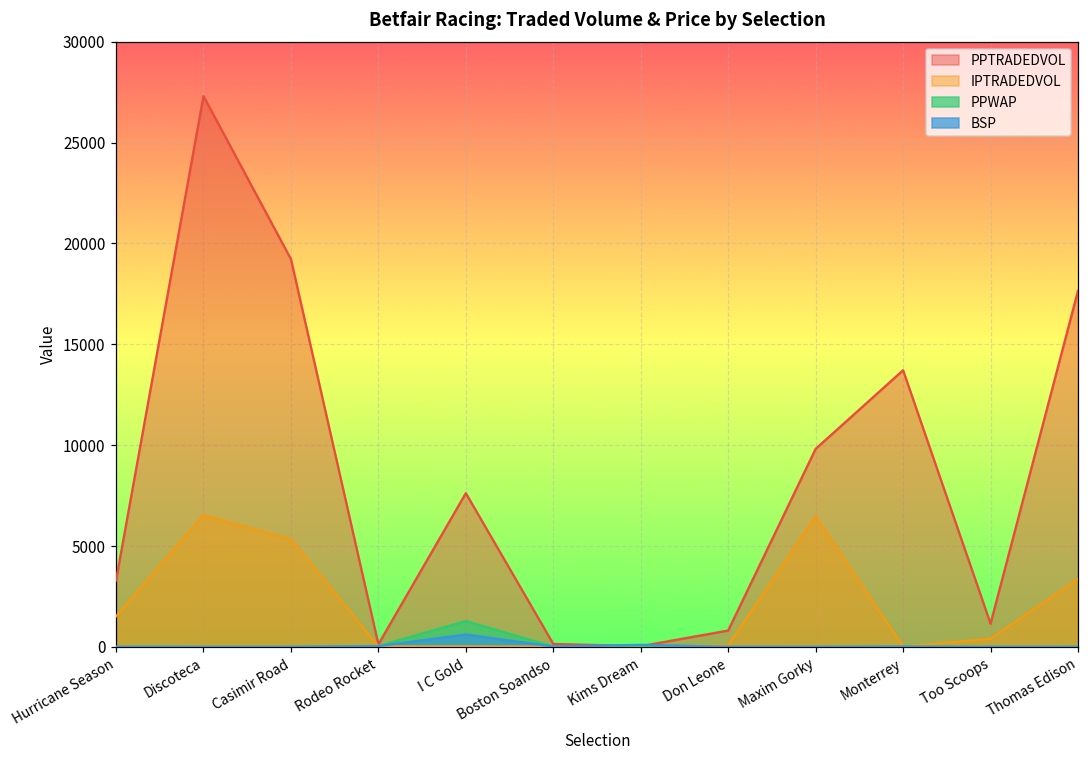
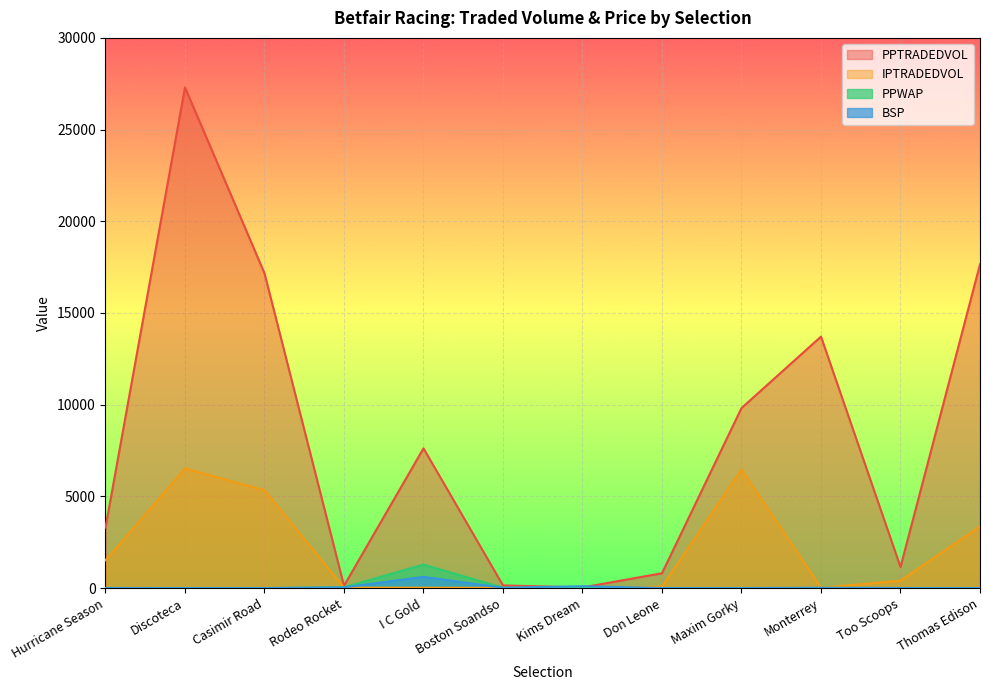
  {
    "PPTRADEDVOL": {
      "Hurricane Season": 3300,
      "Discoteca": 27300,
-     "Casimir Road": 19200,
+     "Casimir Road": 17200,
      "I C Gold": 7600,
      "Don Leone": 800,
      "Maxim Gorky": 9800,
      "Monterrey": 13700,
      "Too Scoops": 1200,
      "Thomas Edison": 17700
    },
    "IPTRADEDVOL": {
      "Hurricane Season": 1500,
      "Discoteca": 6500,
      "Casimir Road": 5300,
      "I C Gold": 0,
      "Maxim Gorky": 6500,
      "Too Scoops": 400,
      "Thomas Edison": 3400
    },
    "PPWAP": {
      "I C Gold": 1300
    },
    "BSP": {
      "I C Gold": 600
    }
  }
